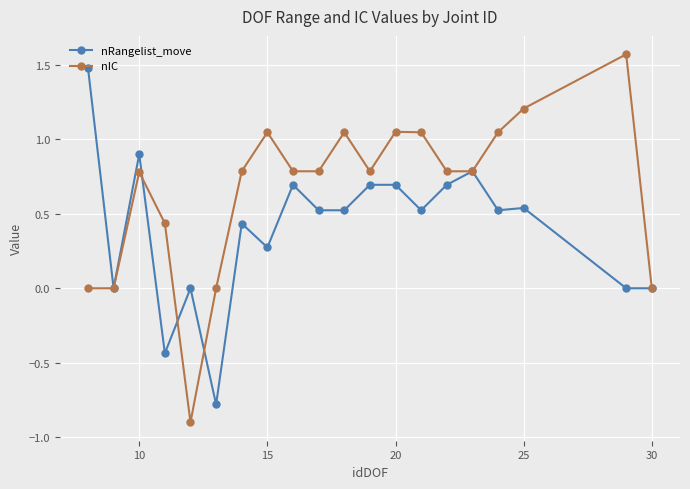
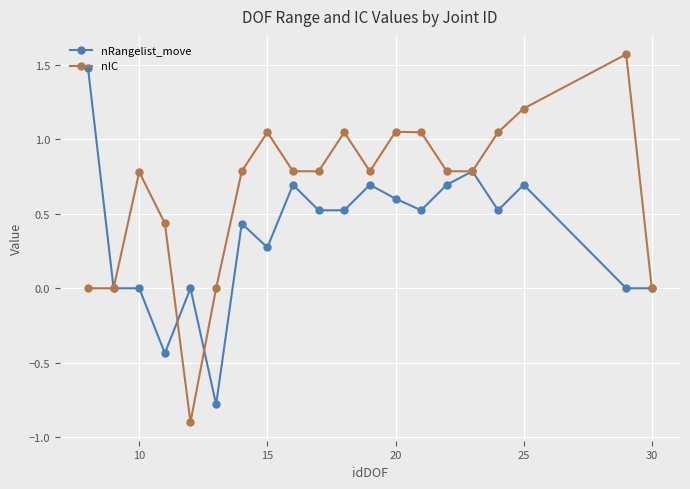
  {
    "nRangelist_move": {
-     "10": 0.9,
+     "10": 0.0,
      "15": 0.27,
-     "20": 0.69,
-     "25": 0.54
+     "20": 0.60,
+     "25": 0.69
    },
    "nIC": {
      "10": 0.78,
      "15": 1.05,
      "20": 1.05,
      "25": 1.21
    }
  }
